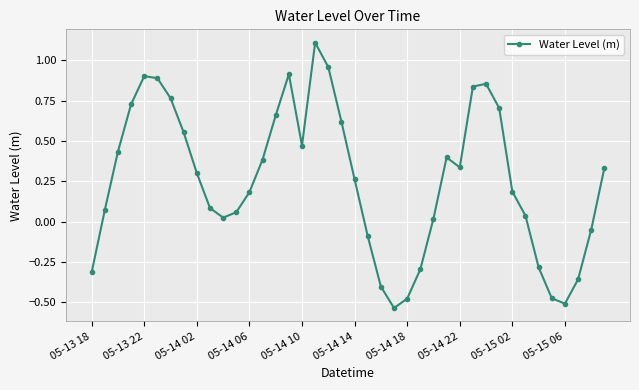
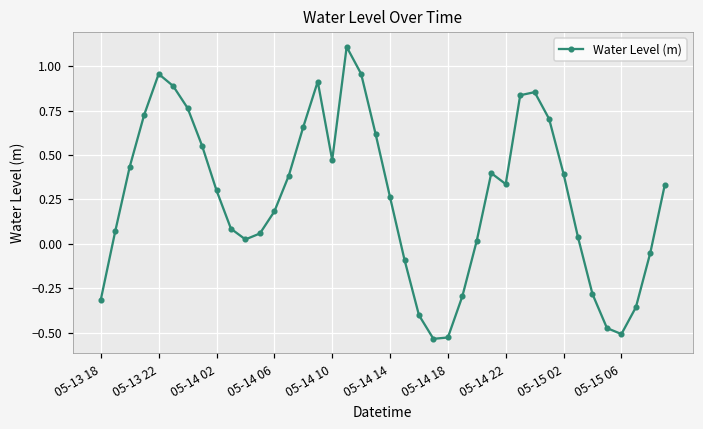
  {
    "05-13 18": -0.31,
-   "05-13 22": 0.90,
+   "05-13 22": 0.96,
    "05-14 02": 0.30,
    "05-14 06": 0.18,
    "05-14 10": 0.47,
    "05-14 14": 0.26,
-   "05-14 18": -0.48,
+   "05-14 18": -0.53,
    "05-14 22": 0.34,
-   "05-15 02": 0.19,
+   "05-15 02": 0.39,
    "05-15 06": -0.51
  }
